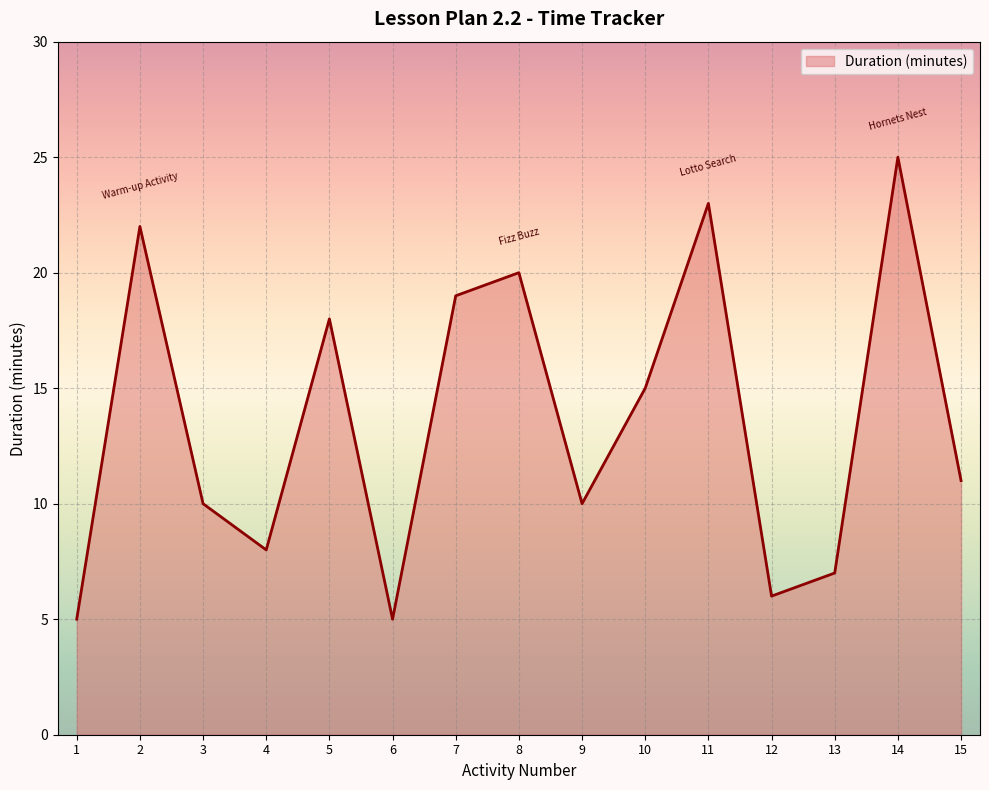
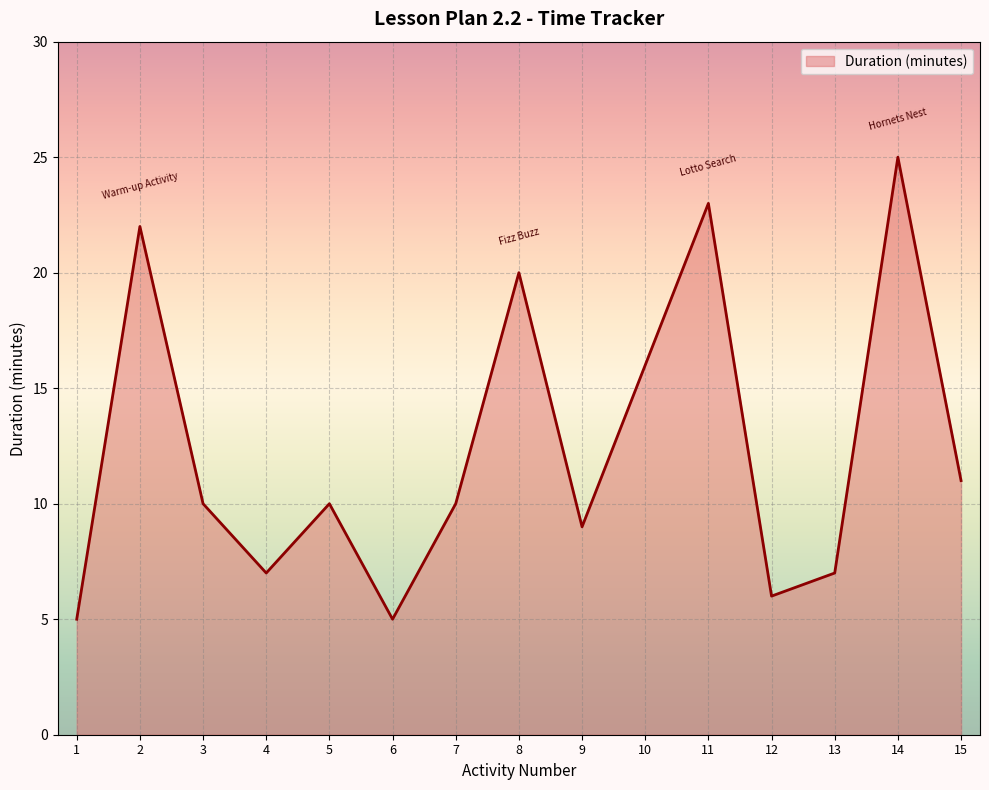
  {
    "1": 5,
    "2": 22,
    "3": 10,
-   "4": 8,
-   "5": 18,
+   "4": 7,
+   "5": 10,
    "6": 5,
-   "7": 19,
+   "7": 10,
    "8": 20,
-   "9": 10,
-   "10": 15,
+   "9": 9,
+   "10": 16,
    "11": 23,
    "12": 6,
    "13": 7,
    "14": 25,
    "15": 11
  }
